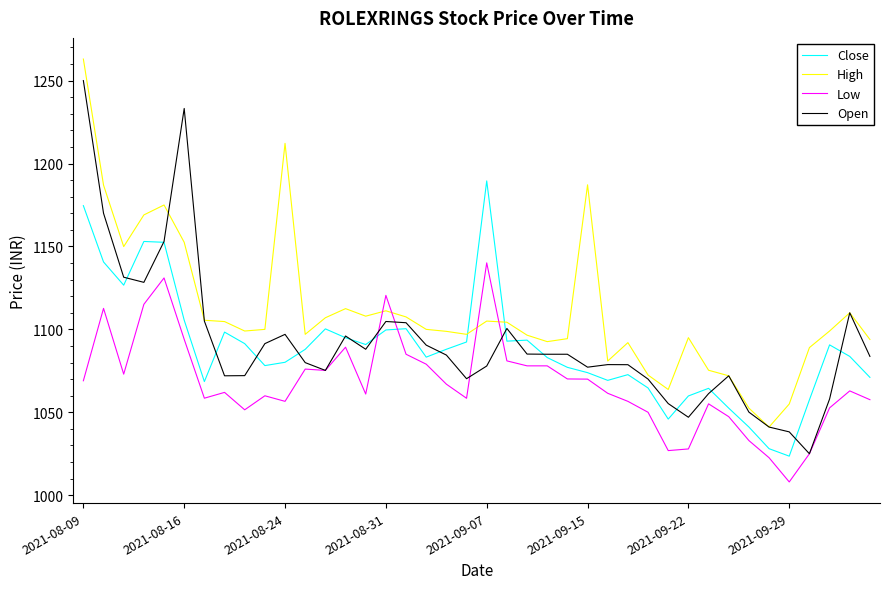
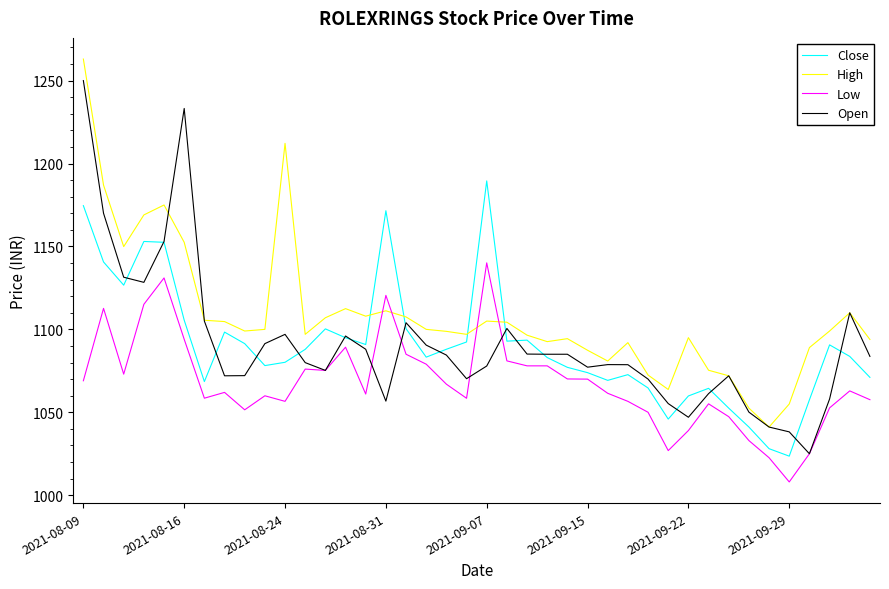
  {
    "Close": {
      "2021-08-09": 1175,
      "2021-08-16": 1106,
      "2021-08-24": 1080,
-     "2021-08-31": 1100,
+     "2021-08-31": 1172,
      "2021-09-07": 1190,
      "2021-09-15": 1074,
      "2021-09-22": 1060,
      "2021-09-29": 1024
    },
    "High": {
      "2021-08-09": 1263,
      "2021-08-16": 1153,
      "2021-08-24": 1212,
      "2021-08-31": 1111,
      "2021-09-07": 1105,
-     "2021-09-15": 1187,
+     "2021-09-15": 1087,
      "2021-09-22": 1095,
      "2021-09-29": 1055
    },
    "Low": {
      "2021-08-09": 1069,
      "2021-08-16": 1094,
      "2021-08-24": 1057,
      "2021-08-31": 1121,
      "2021-09-07": 1140,
      "2021-09-15": 1070,
-     "2021-09-22": 1028,
+     "2021-09-22": 1039,
      "2021-09-29": 1008
    },
    "Open": {
      "2021-08-09": 1250,
      "2021-08-16": 1233,
      "2021-08-24": 1097,
-     "2021-08-31": 1105,
+     "2021-08-31": 1057,
      "2021-09-07": 1078,
      "2021-09-15": 1077,
      "2021-09-22": 1047,
      "2021-09-29": 1038
    }
  }
